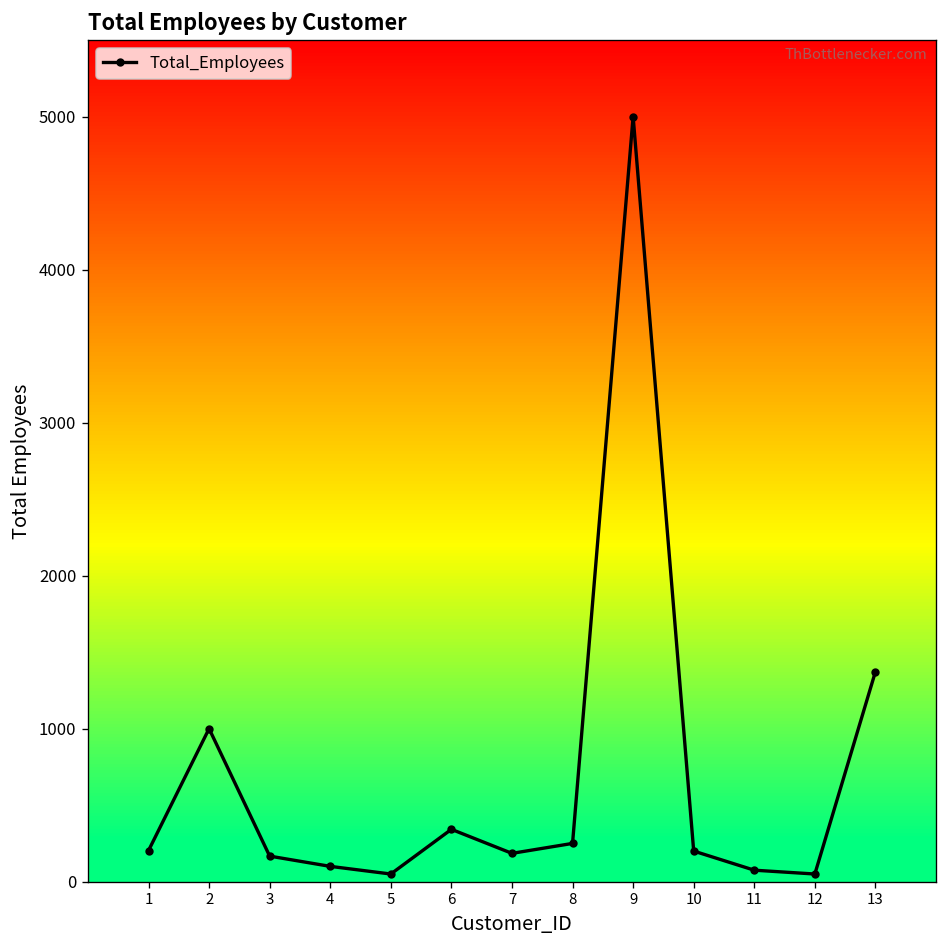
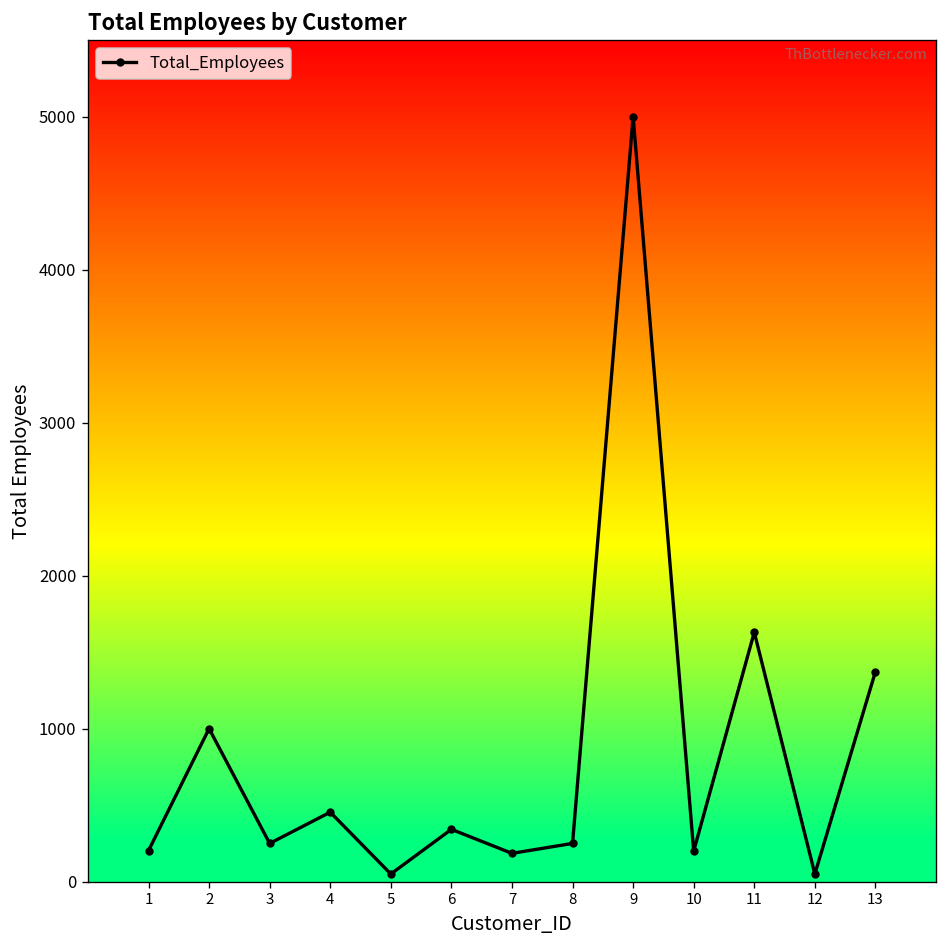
  {
    "1": 200,
    "2": 1000,
-   "3": 170,
-   "4": 100,
+   "3": 250,
+   "4": 450,
    "5": 50,
    "6": 340,
    "7": 190,
    "8": 250,
    "9": 5000,
    "10": 200,
-   "11": 80,
+   "11": 1630,
    "12": 50,
    "13": 1370
  }
